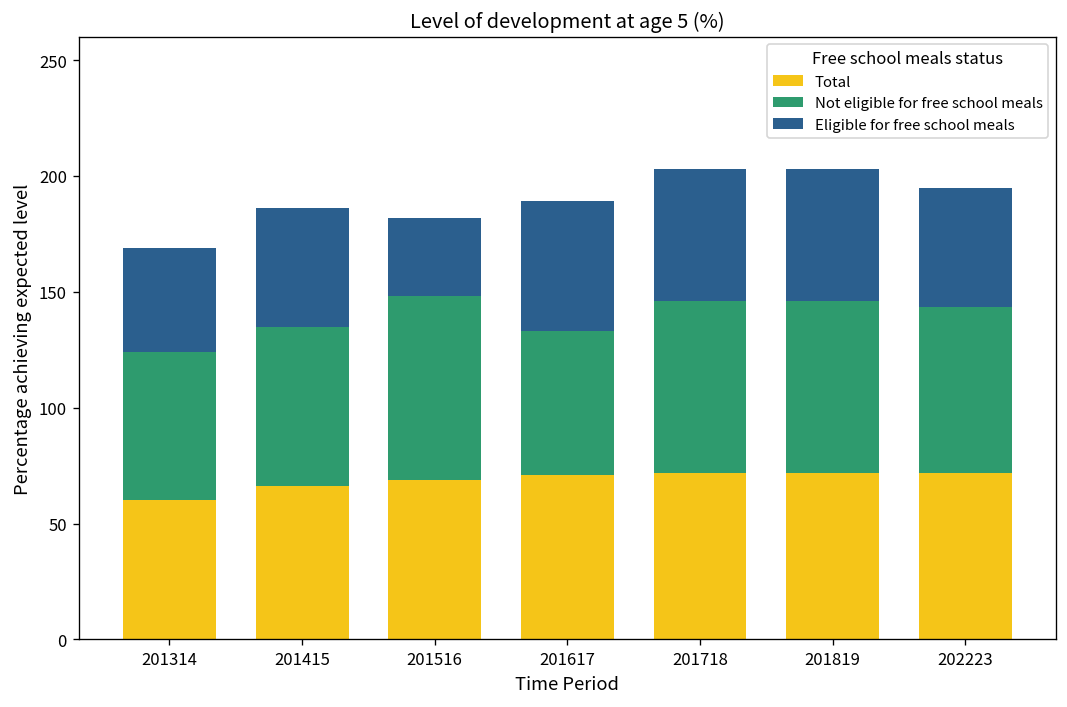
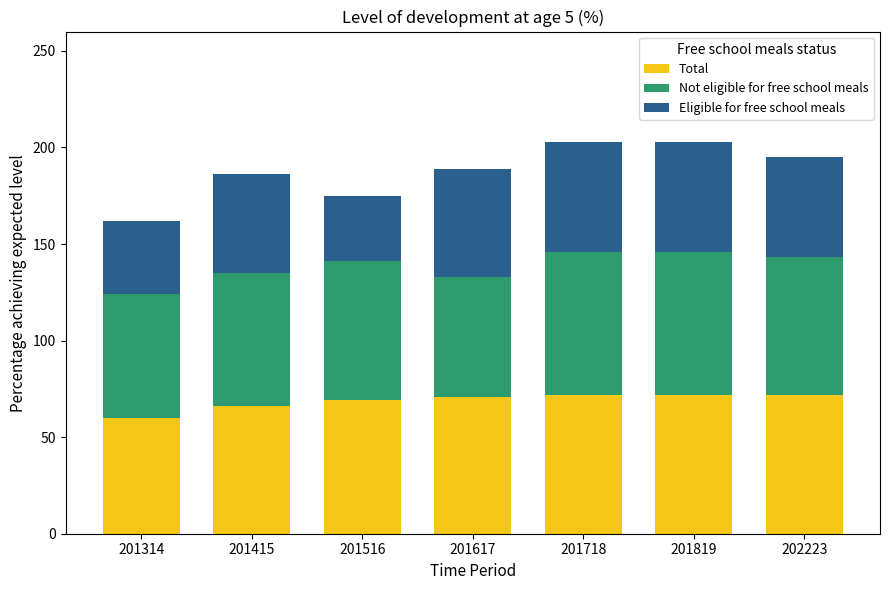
  {
    "Total": {
      "201314": 60,
      "201415": 66,
      "201516": 69,
      "201617": 71,
      "201718": 72,
      "201819": 72,
      "202223": 72
    },
    "Not eligible for free school meals": {
      "201314": 64,
      "201415": 69,
-     "201516": 79,
+     "201516": 72,
      "201617": 62,
      "201718": 74,
      "201819": 74,
      "202223": 72
    },
    "Eligible for free school meals": {
-     "201314": 45,
+     "201314": 38,
      "201415": 51,
      "201516": 34,
      "201617": 56,
      "201718": 57,
      "201819": 57,
      "202223": 52
    }
  }
